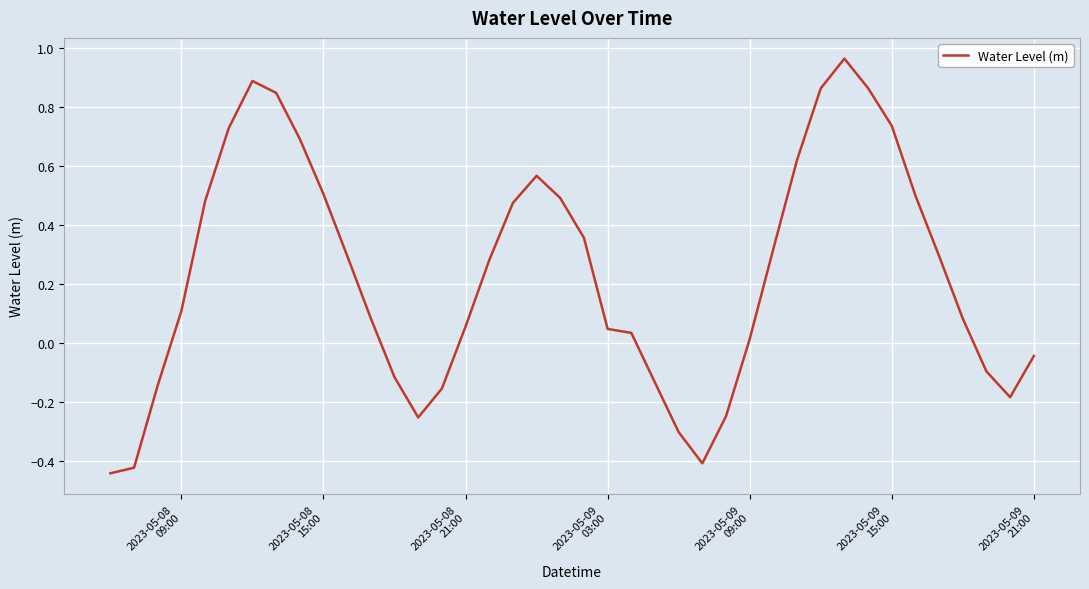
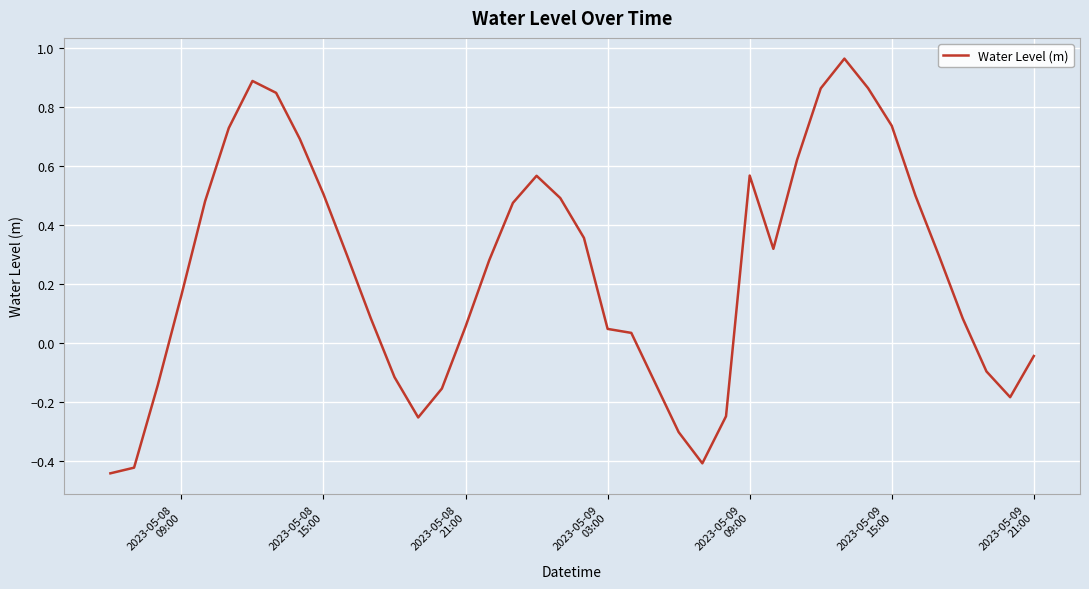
  {
-   "2023-05-08 09:00": 0.11,
+   "2023-05-08 09:00": 0.16,
    "2023-05-08 15:00": 0.50,
    "2023-05-08 21:00": 0.06,
    "2023-05-09 03:00": 0.05,
-   "2023-05-09 09:00": 0.01,
+   "2023-05-09 09:00": 0.57,
    "2023-05-09 15:00": 0.74,
    "2023-05-09 21:00": -0.04
  }
